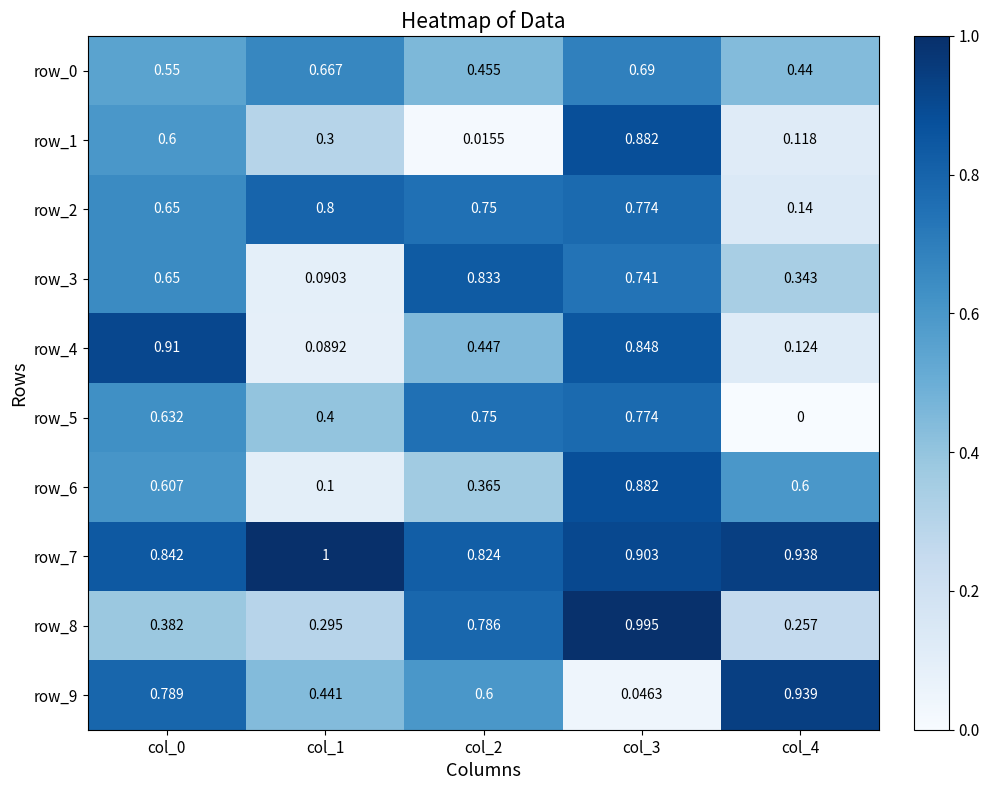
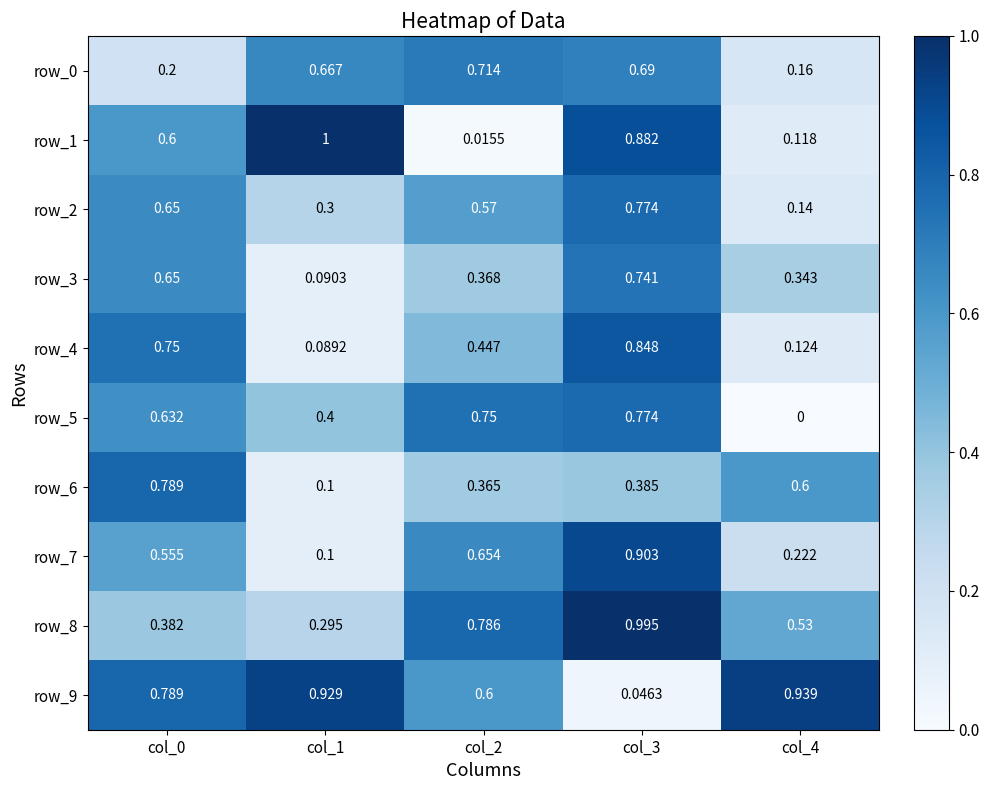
  {
    "row_0": {
-     "col_0": 0.55,
+     "col_0": 0.2,
      "col_1": 0.667,
-     "col_2": 0.455,
+     "col_2": 0.714,
      "col_3": 0.69,
-     "col_4": 0.44
+     "col_4": 0.16
    },
    "row_1": {
      "col_0": 0.6,
-     "col_1": 0.3,
+     "col_1": 1,
      "col_2": 0.0155,
      "col_3": 0.882,
      "col_4": 0.118
    },
    "row_2": {
      "col_0": 0.65,
-     "col_1": 0.8,
-     "col_2": 0.75,
+     "col_1": 0.3,
+     "col_2": 0.57,
      "col_3": 0.774,
      "col_4": 0.14
    },
    "row_3": {
      "col_0": 0.65,
      "col_1": 0.0903,
-     "col_2": 0.833,
+     "col_2": 0.368,
      "col_3": 0.741,
      "col_4": 0.343
    },
    "row_4": {
-     "col_0": 0.91,
+     "col_0": 0.75,
      "col_1": 0.0892,
      "col_2": 0.447,
      "col_3": 0.848,
      "col_4": 0.124
    },
    "row_5": {
      "col_0": 0.632,
      "col_1": 0.4,
      "col_2": 0.75,
      "col_3": 0.774,
      "col_4": 0
    },
    "row_6": {
-     "col_0": 0.607,
+     "col_0": 0.789,
      "col_1": 0.1,
      "col_2": 0.365,
-     "col_3": 0.882,
+     "col_3": 0.385,
      "col_4": 0.6
    },
    "row_7": {
-     "col_0": 0.842,
-     "col_1": 1,
-     "col_2": 0.824,
+     "col_0": 0.555,
+     "col_1": 0.1,
+     "col_2": 0.654,
      "col_3": 0.903,
-     "col_4": 0.938
+     "col_4": 0.222
    },
    "row_8": {
      "col_0": 0.382,
      "col_1": 0.295,
      "col_2": 0.786,
      "col_3": 0.995,
-     "col_4": 0.257
+     "col_4": 0.53
    },
    "row_9": {
      "col_0": 0.789,
-     "col_1": 0.441,
+     "col_1": 0.929,
      "col_2": 0.6,
      "col_3": 0.0463,
      "col_4": 0.939
    }
  }
